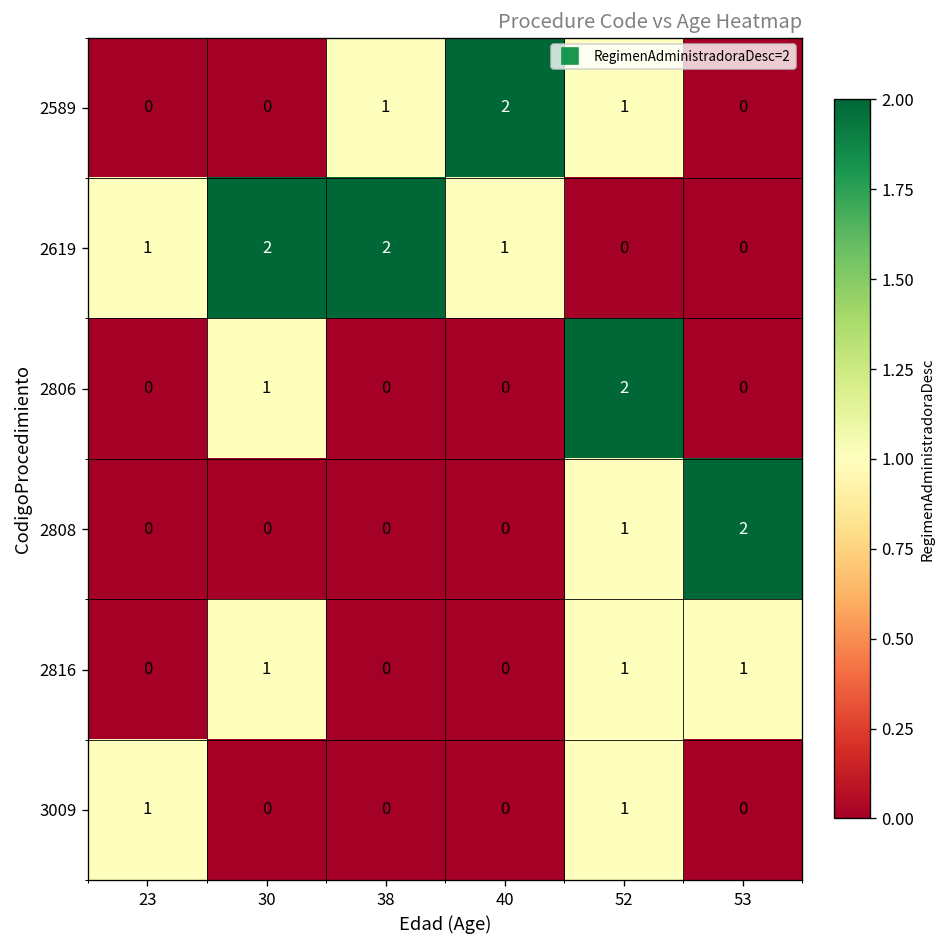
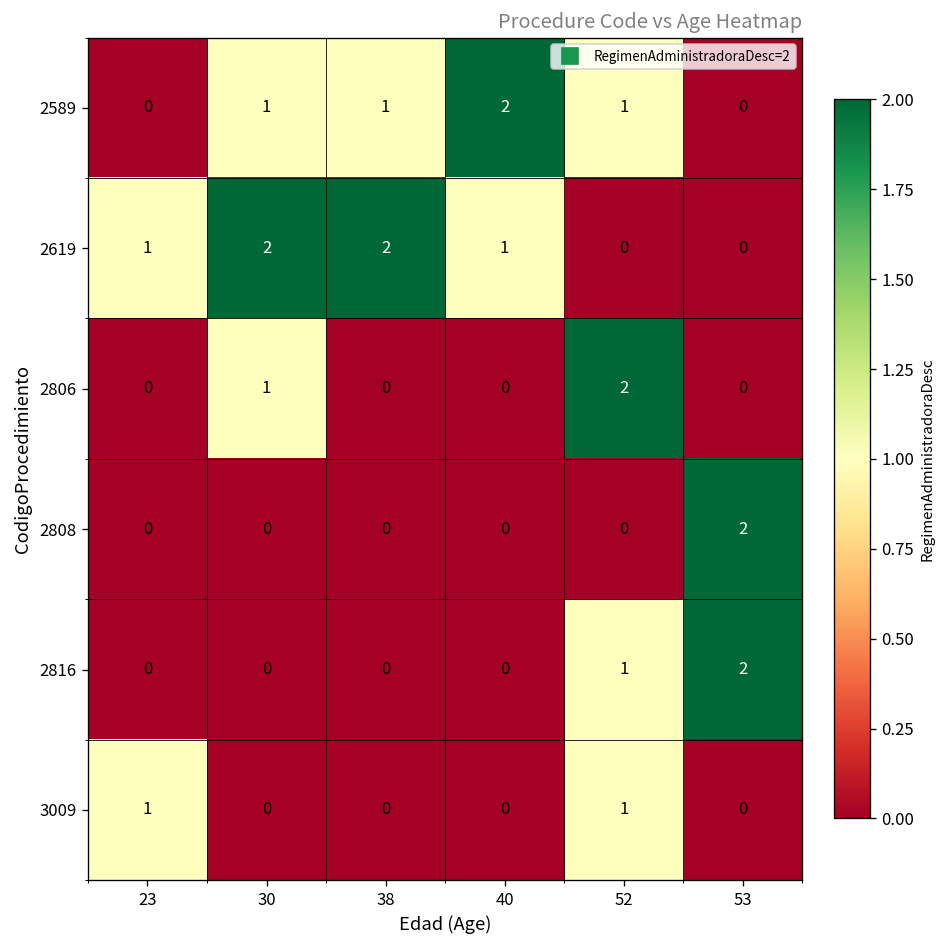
  {
    "2589": {
      "23": 0,
-     "30": 0,
+     "30": 1,
      "38": 1,
      "40": 2,
      "52": 1,
      "53": 0
    },
    "2619": {
      "23": 1,
      "30": 2,
      "38": 2,
      "40": 1,
      "52": 0,
      "53": 0
    },
    "2806": {
      "23": 0,
      "30": 1,
      "38": 0,
      "40": 0,
      "52": 2,
      "53": 0
    },
    "2808": {
      "23": 0,
      "30": 0,
      "38": 0,
      "40": 0,
-     "52": 1,
+     "52": 0,
      "53": 2
    },
    "2816": {
      "23": 0,
-     "30": 1,
+     "30": 0,
      "38": 0,
      "40": 0,
      "52": 1,
-     "53": 1
+     "53": 2
    },
    "3009": {
      "23": 1,
      "30": 0,
      "38": 0,
      "40": 0,
      "52": 1,
      "53": 0
    }
  }
